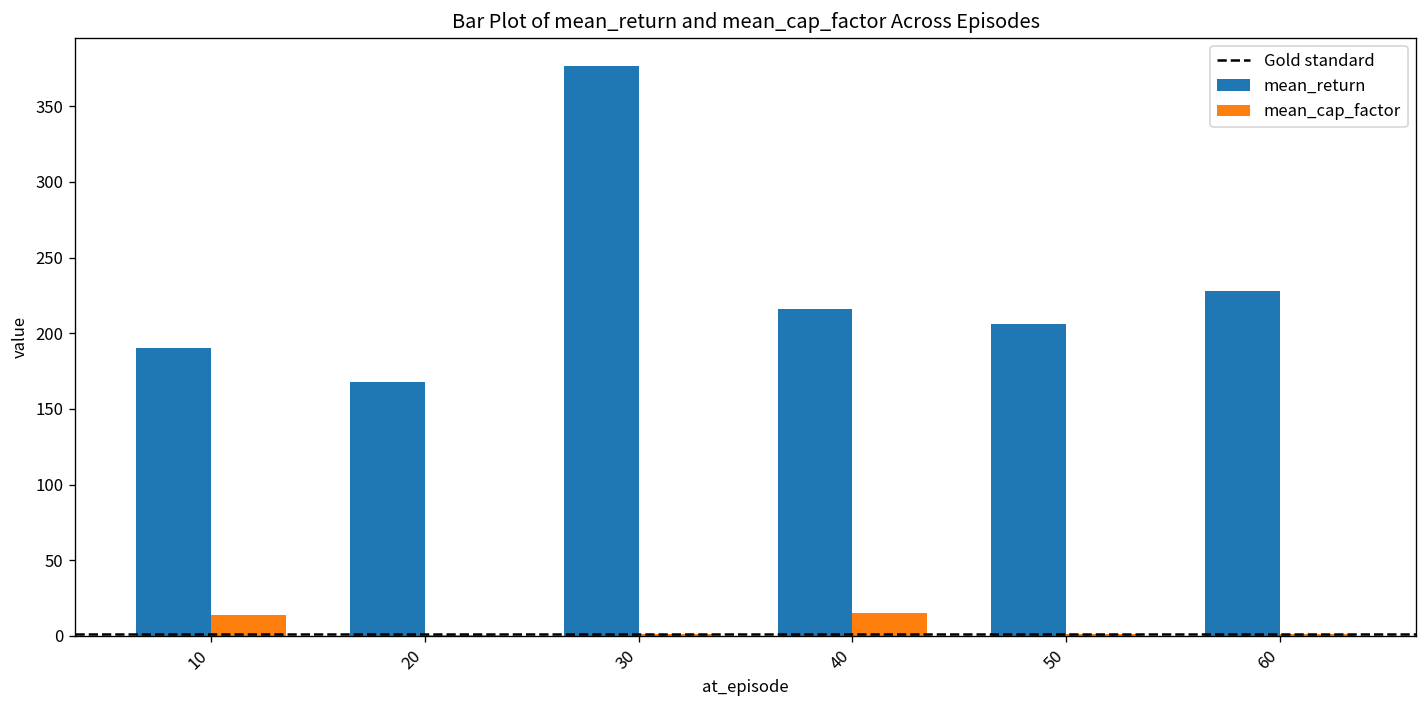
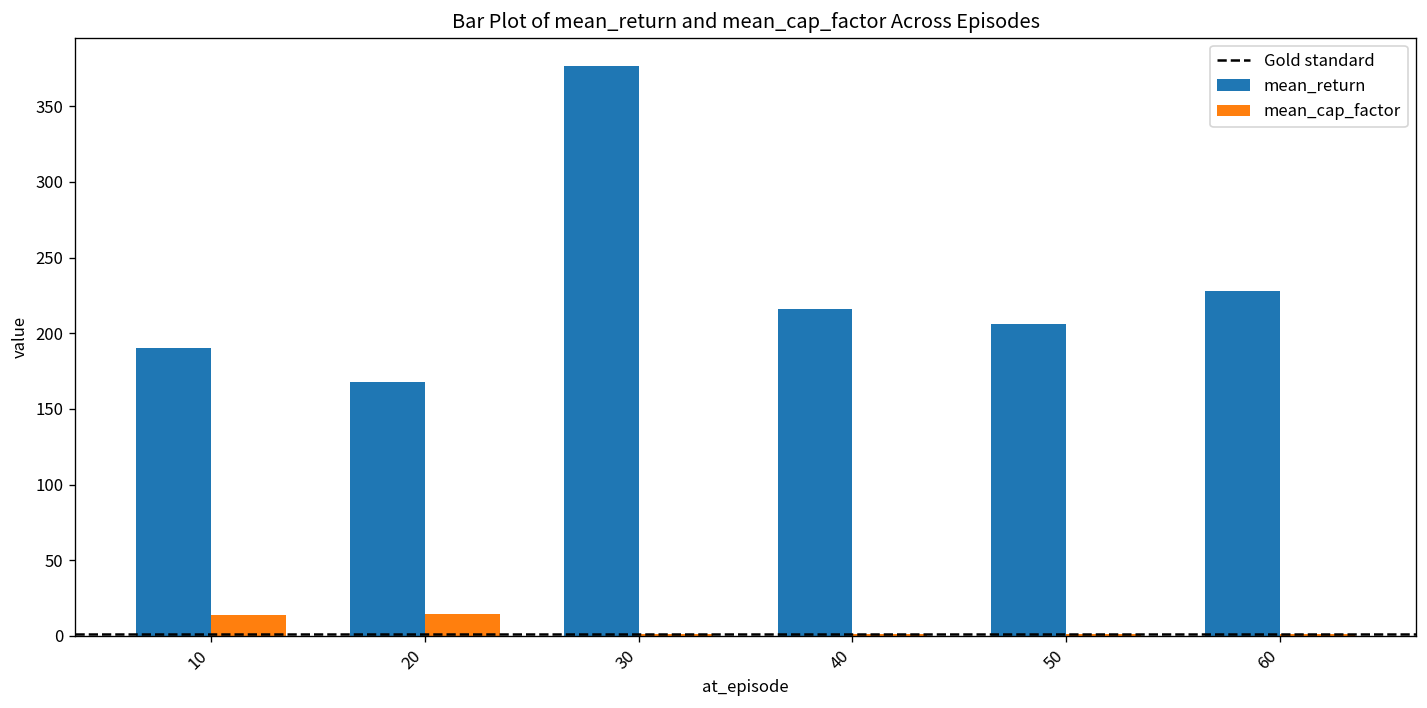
  {
    "mean_return": {
      "10": 190,
      "20": 168,
      "30": 377,
      "40": 216,
      "50": 206,
      "60": 228
    },
    "mean_cap_factor": {
      "10": 14,
-     "20": 0,
-     "40": 15
+     "20": 14,
+     "40": 1
    }
  }
